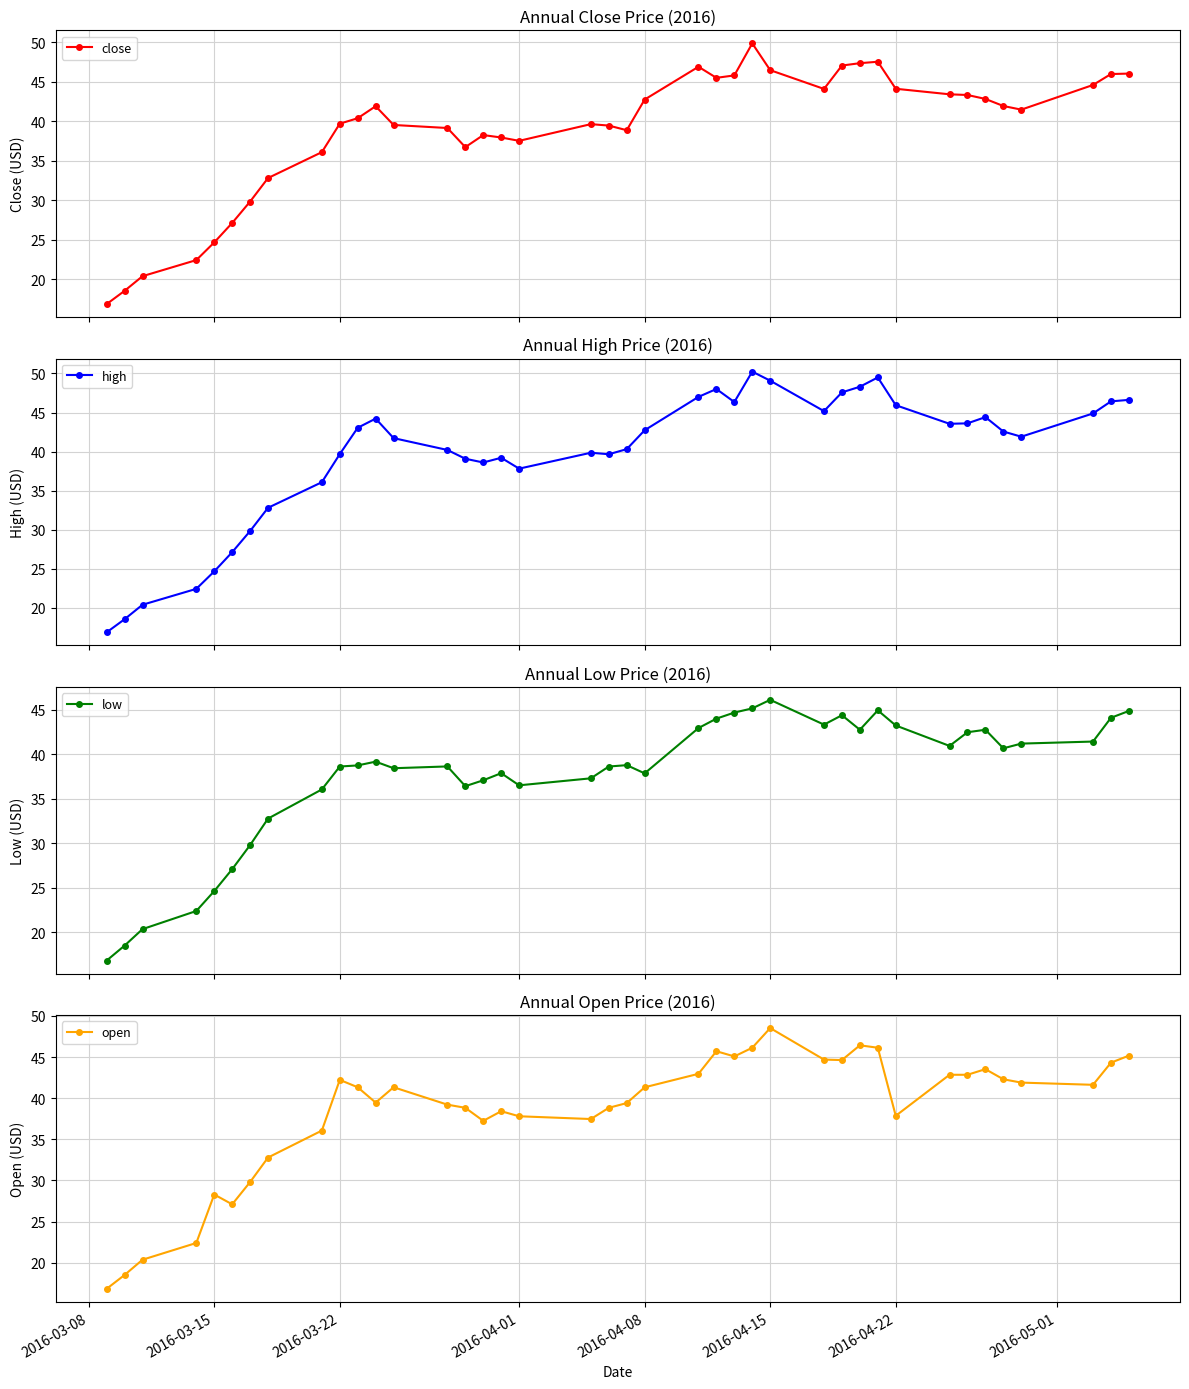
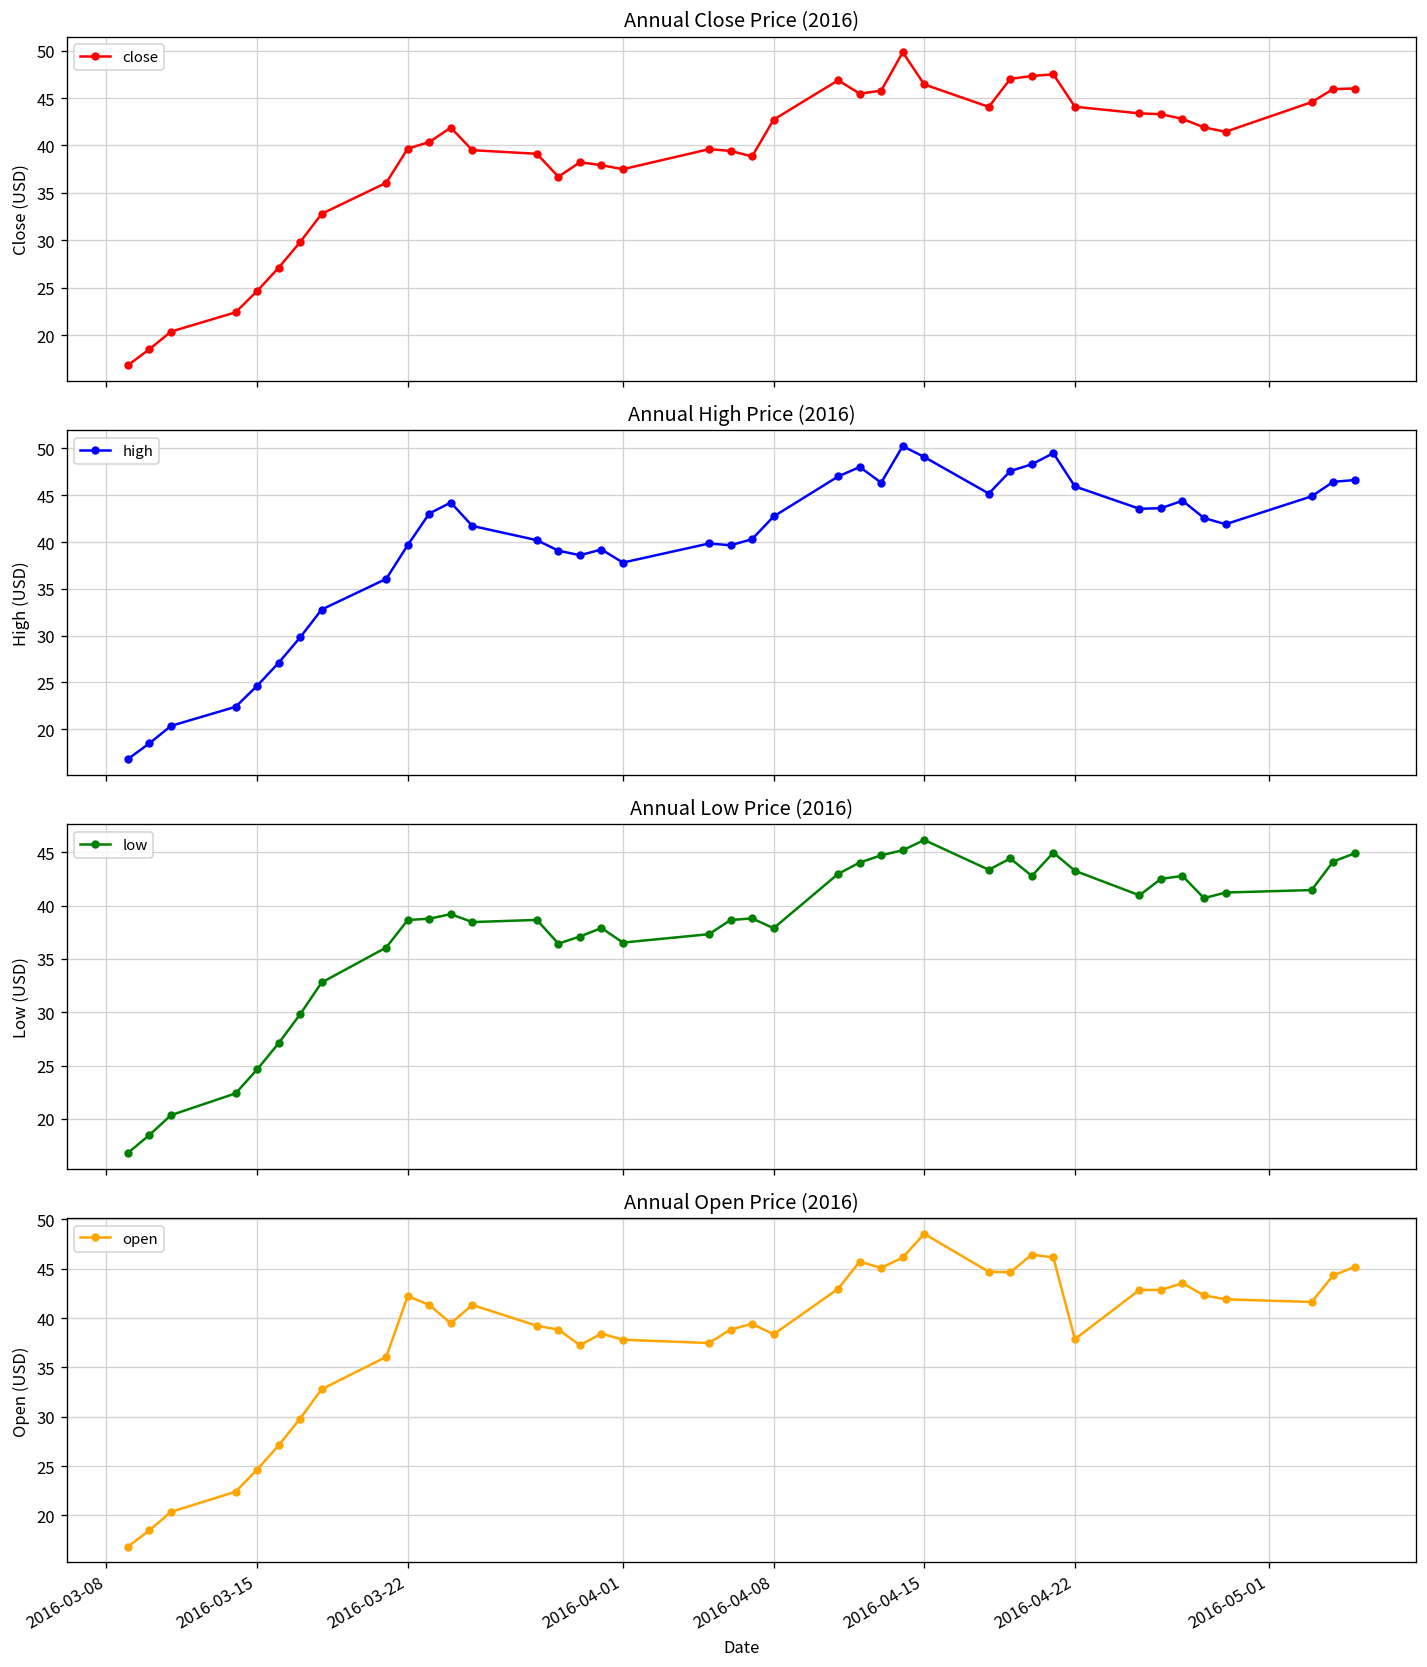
  {
    "Annual Open Price (2016)": {
-     "2016-03-15": 28,
+     "2016-03-15": 25,
      "2016-03-22": 42,
      "2016-04-01": 38,
-     "2016-04-08": 41,
+     "2016-04-08": 38,
      "2016-04-15": 49,
      "2016-04-22": 38
    }
  }
